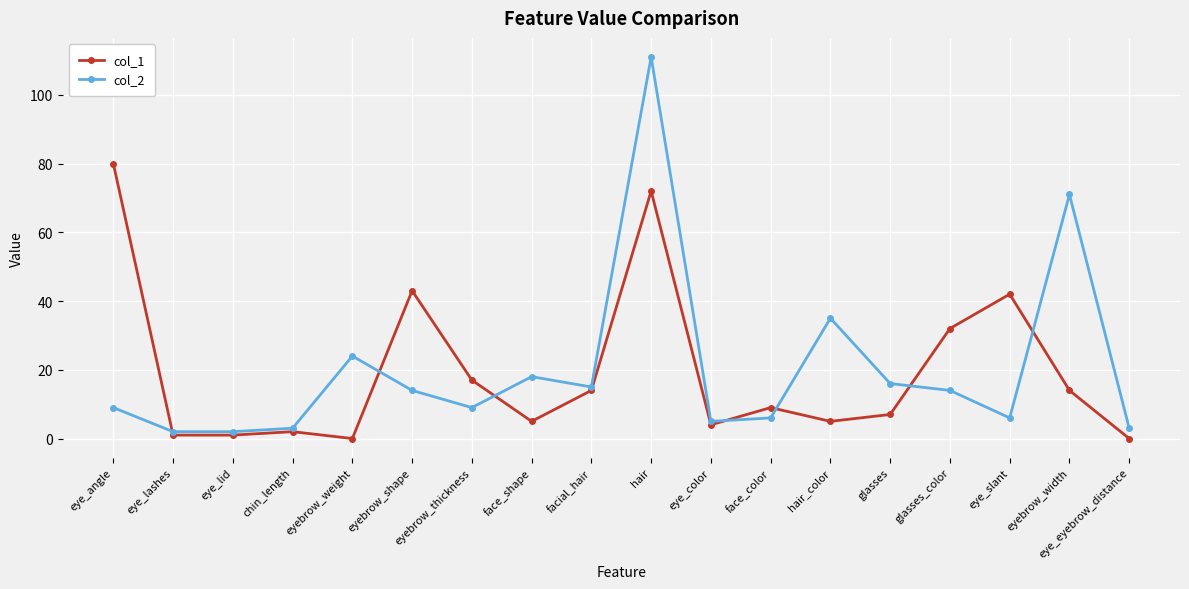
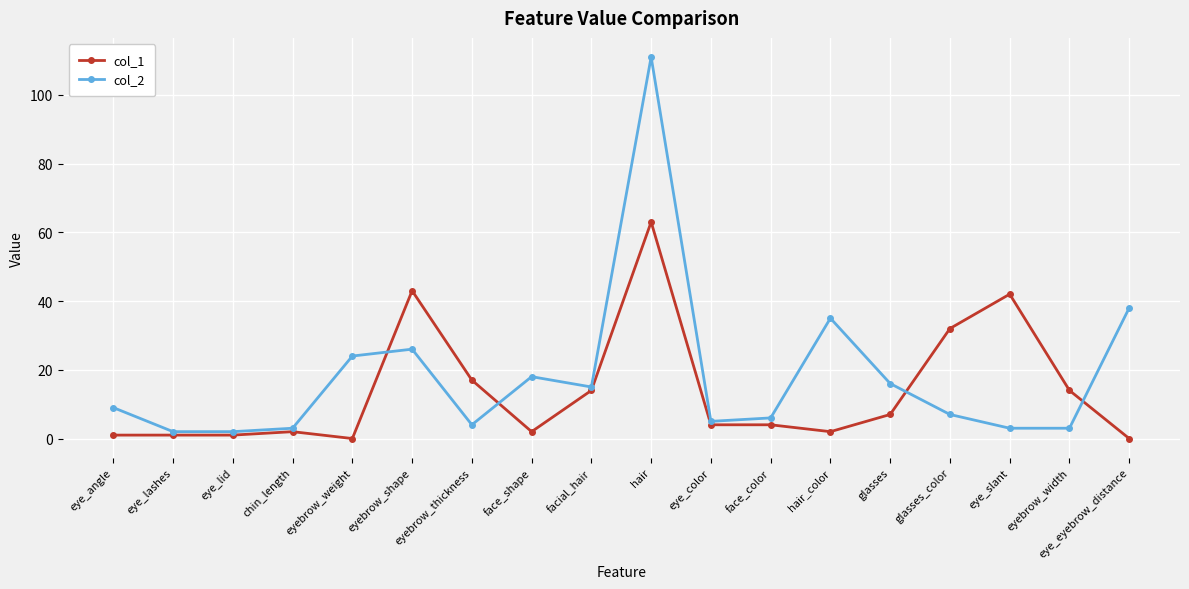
  {
    "col_1": {
-     "eye_angle": 80,
+     "eye_angle": 1,
      "eye_lashes": 1,
      "eye_lid": 1,
      "chin_length": 2,
      "eyebrow_weight": 0,
      "eyebrow_shape": 43,
      "eyebrow_thickness": 17,
-     "face_shape": 5,
+     "face_shape": 2,
      "facial_hair": 14,
-     "hair": 72,
+     "hair": 63,
      "eye_color": 4,
-     "face_color": 9,
-     "hair_color": 5,
+     "face_color": 4,
+     "hair_color": 2,
      "glasses": 7,
      "glasses_color": 32,
      "eye_slant": 42,
      "eyebrow_width": 14,
      "eye_eyebrow_distance": 0
    },
    "col_2": {
      "eye_angle": 9,
      "eye_lashes": 2,
      "eye_lid": 2,
      "chin_length": 3,
      "eyebrow_weight": 24,
-     "eyebrow_shape": 14,
-     "eyebrow_thickness": 9,
+     "eyebrow_shape": 26,
+     "eyebrow_thickness": 4,
      "face_shape": 18,
      "facial_hair": 15,
      "hair": 111,
      "eye_color": 5,
      "face_color": 6,
      "hair_color": 35,
      "glasses": 16,
-     "glasses_color": 14,
-     "eye_slant": 6,
-     "eyebrow_width": 71,
-     "eye_eyebrow_distance": 3
+     "glasses_color": 7,
+     "eye_slant": 3,
+     "eyebrow_width": 3,
+     "eye_eyebrow_distance": 38
    }
  }
